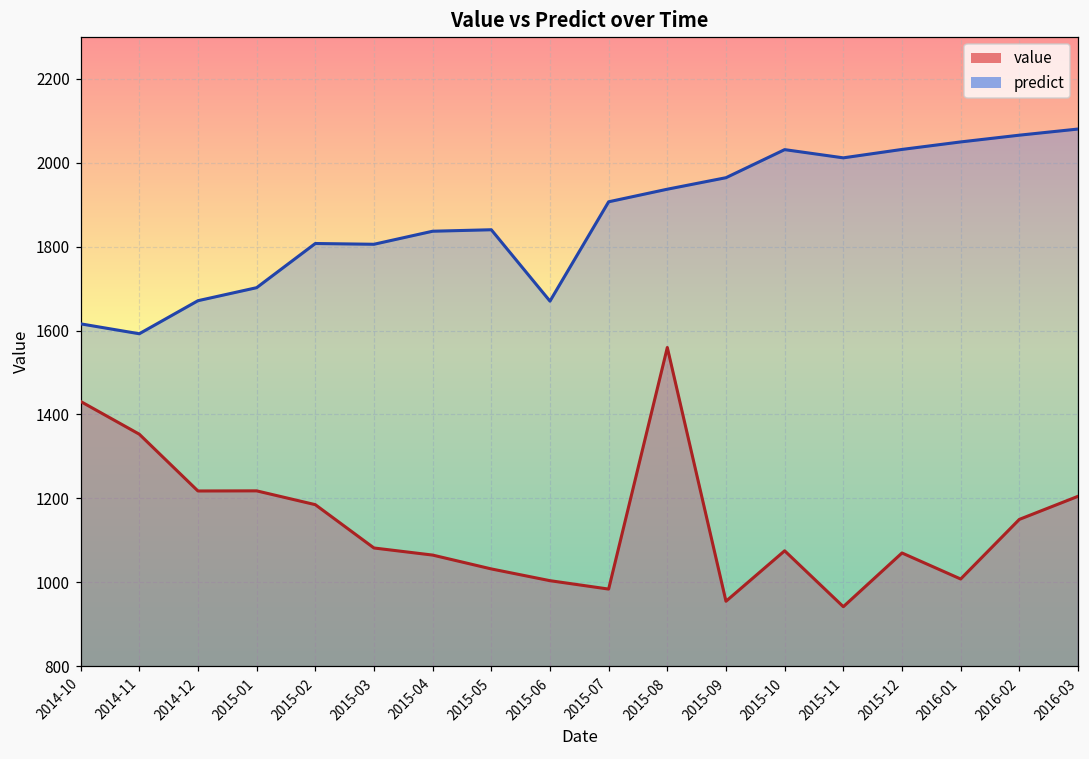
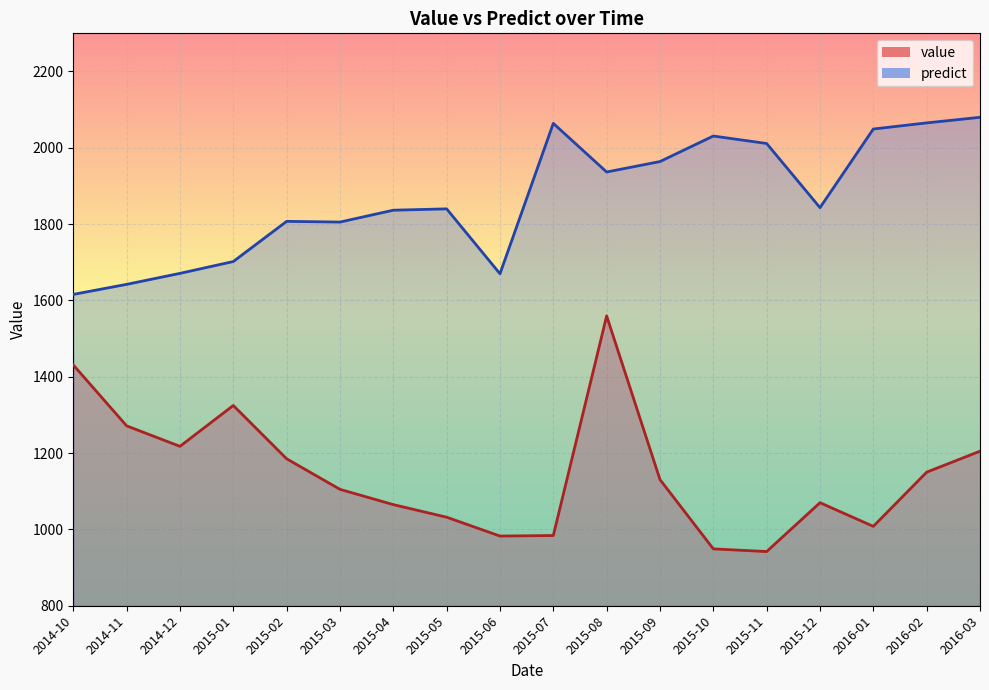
  {
    "value": {
      "2014-10": 1430,
-     "2014-11": 1350,
+     "2014-11": 1270,
      "2014-12": 1220,
-     "2015-01": 1220,
+     "2015-01": 1320,
      "2015-02": 1190,
-     "2015-03": 1080,
+     "2015-03": 1110,
      "2015-04": 1070,
      "2015-05": 1030,
-     "2015-06": 1000,
+     "2015-06": 980,
      "2015-07": 980,
      "2015-08": 1560,
-     "2015-09": 960,
-     "2015-10": 1080,
+     "2015-09": 1130,
+     "2015-10": 950,
      "2015-11": 940,
      "2015-12": 1070,
      "2016-01": 1010,
      "2016-02": 1150,
      "2016-03": 1210
    },
    "predict": {
      "2014-10": 1620,
-     "2014-11": 1590,
+     "2014-11": 1640,
      "2014-12": 1670,
      "2015-01": 1700,
      "2015-02": 1810,
      "2015-03": 1810,
      "2015-04": 1840,
      "2015-05": 1840,
      "2015-06": 1670,
-     "2015-07": 1910,
+     "2015-07": 2060,
      "2015-08": 1940,
      "2015-09": 1960,
      "2015-10": 2030,
      "2015-11": 2010,
-     "2015-12": 2030,
+     "2015-12": 1840,
      "2016-01": 2050,
      "2016-02": 2070,
      "2016-03": 2080
    }
  }
